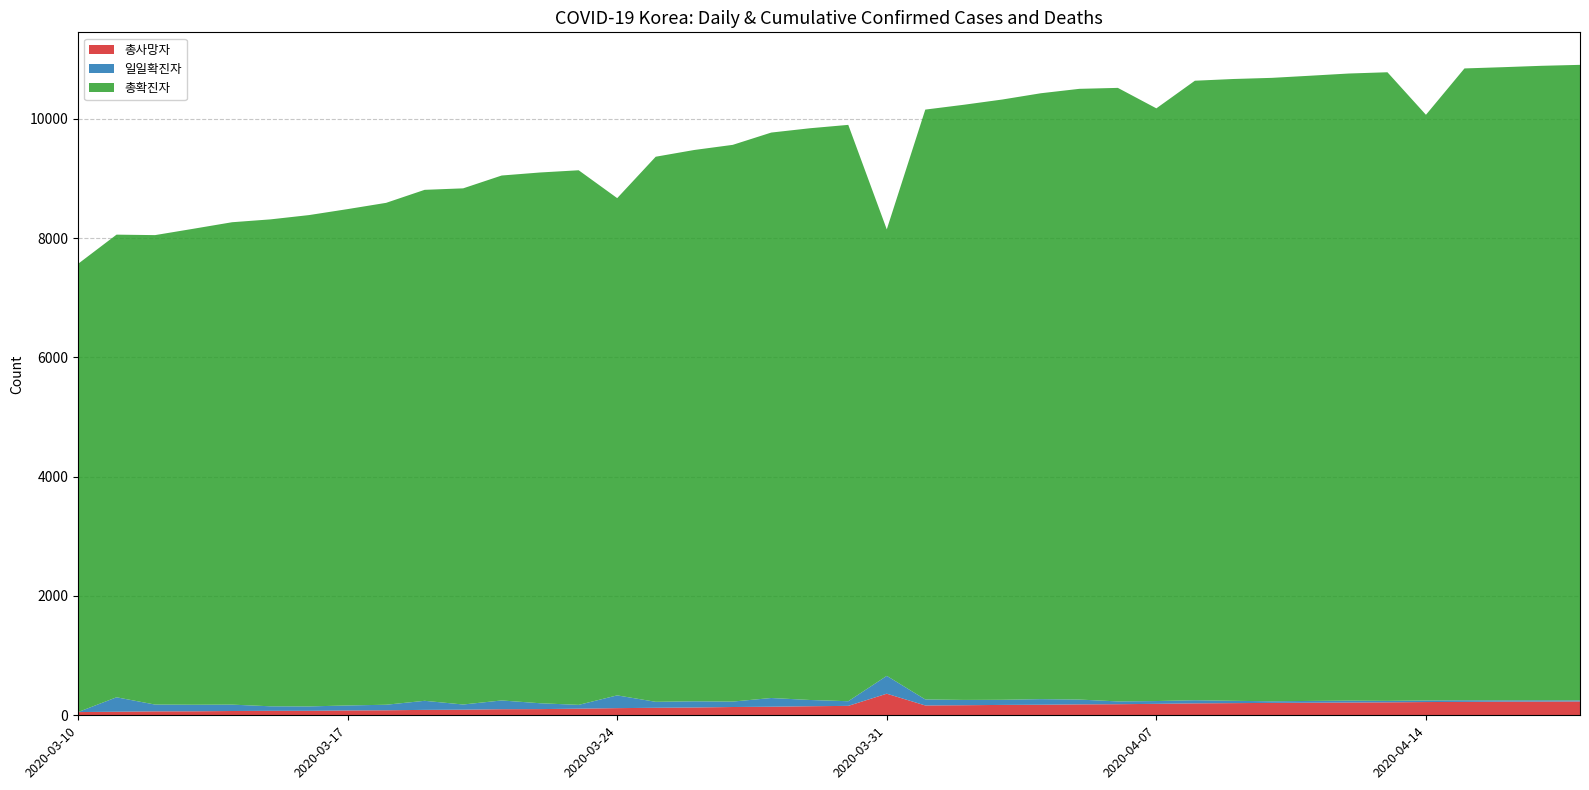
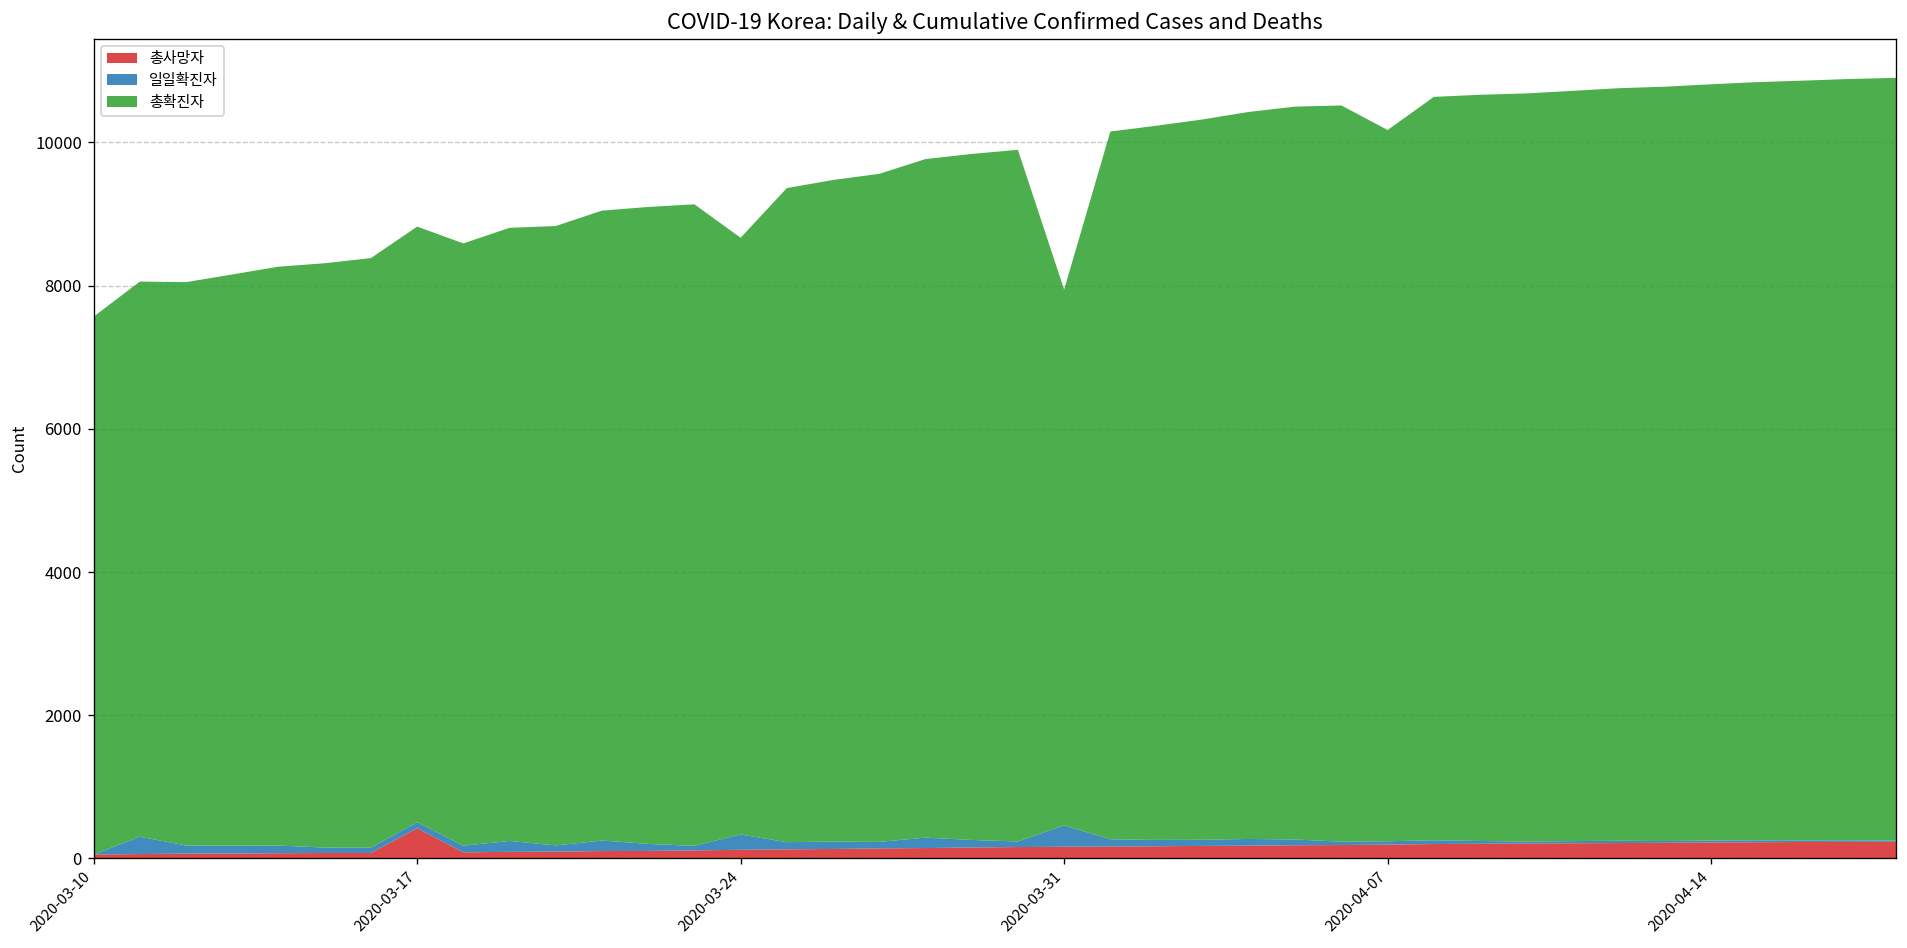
  {
    "총사망자": {
-     "2020-03-17": 100,
+     "2020-03-17": 400,
      "2020-03-24": 100,
-     "2020-03-31": 400,
+     "2020-03-31": 200,
      "2020-04-07": 200
    },
    "일일확진자": {
      "2020-03-17": 100,
      "2020-03-24": 200,
      "2020-03-31": 300,
      "2020-04-07": 0
    },
    "총확진자": {
      "2020-03-10": 7500,
      "2020-03-17": 8300,
      "2020-03-24": 8300,
      "2020-03-31": 7500,
      "2020-04-07": 9900,
-     "2020-04-14": 9800
+     "2020-04-14": 10600
    }
  }
